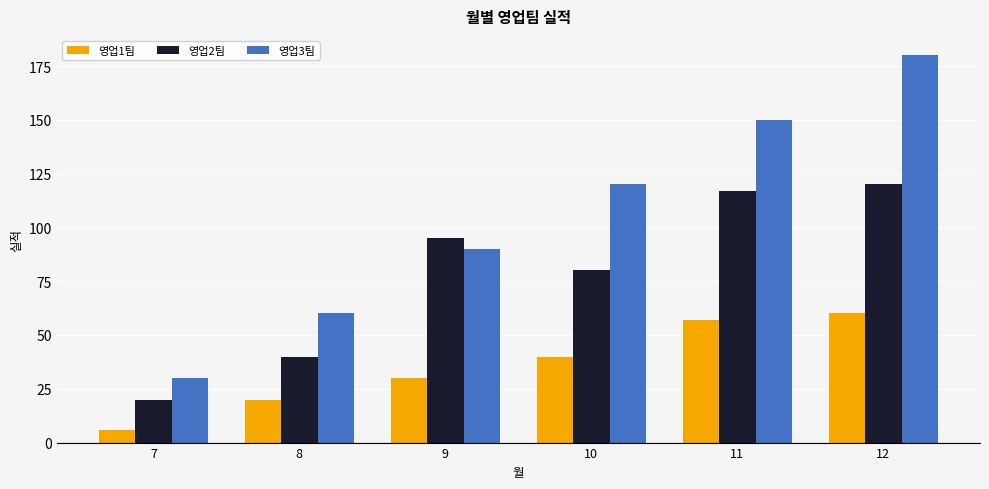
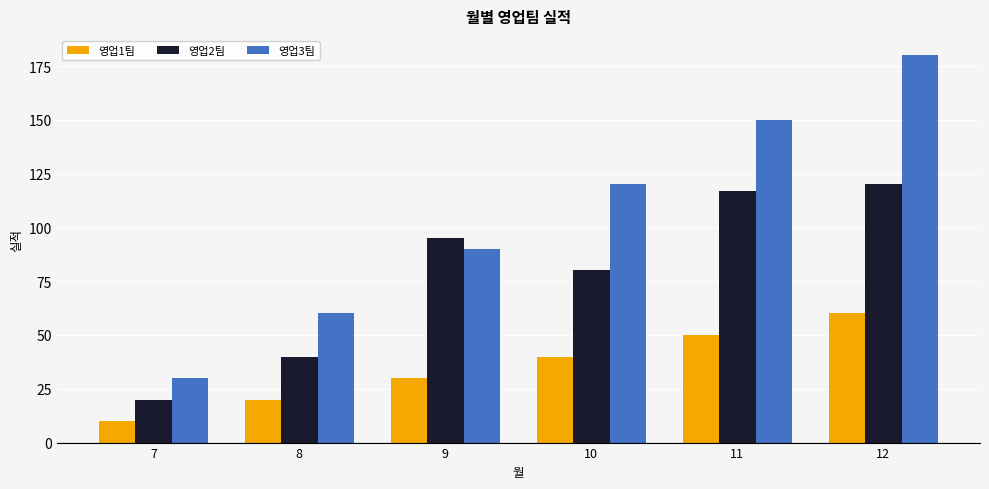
  {
    "영업1팀": {
-     "7": 6,
+     "7": 10,
      "8": 20,
      "9": 30,
      "10": 40,
-     "11": 57,
+     "11": 50,
      "12": 60
    },
    "영업2팀": {
      "7": 20,
      "8": 40,
      "9": 95,
      "10": 80,
      "11": 117,
      "12": 120
    },
    "영업3팀": {
      "7": 30,
      "8": 60,
      "9": 90,
      "10": 120,
      "11": 150,
      "12": 180
    }
  }
